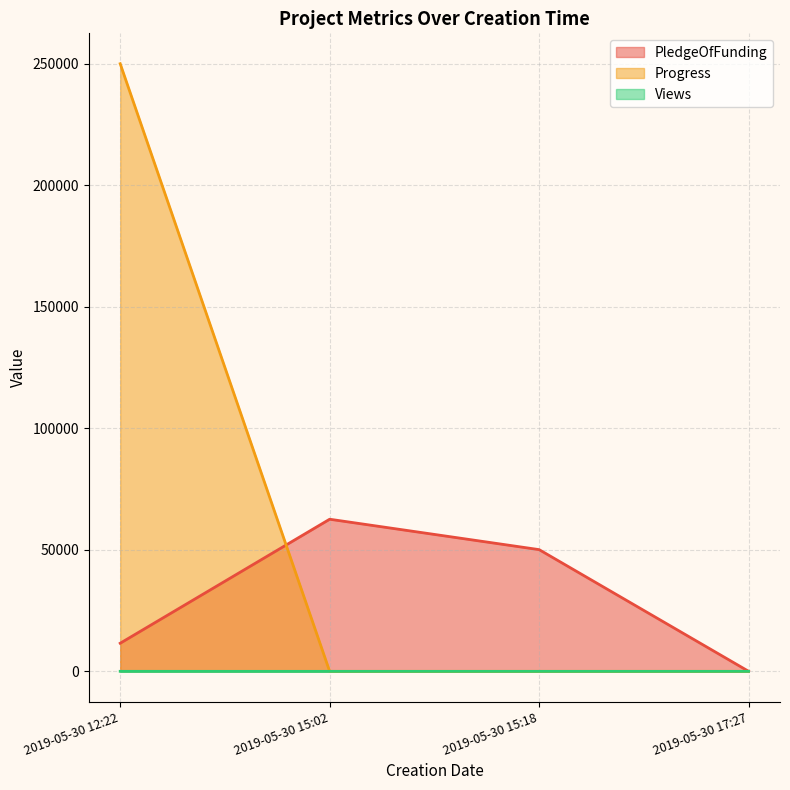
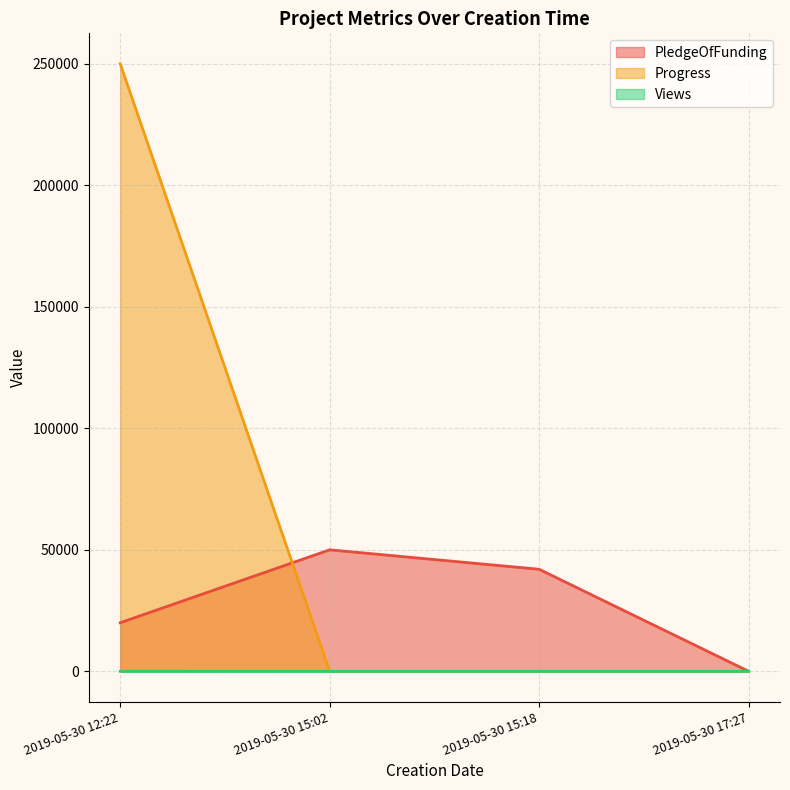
  {
    "PledgeOfFunding": {
-     "2019-05-30 12:22": 12000,
-     "2019-05-30 15:02": 63000,
-     "2019-05-30 15:18": 50000
+     "2019-05-30 12:22": 20000,
+     "2019-05-30 15:02": 50000,
+     "2019-05-30 15:18": 42000
    },
    "Progress": {
      "2019-05-30 12:22": 250000
    },
    "Views": {
      "2019-05-30 12:22": 0
    }
  }
